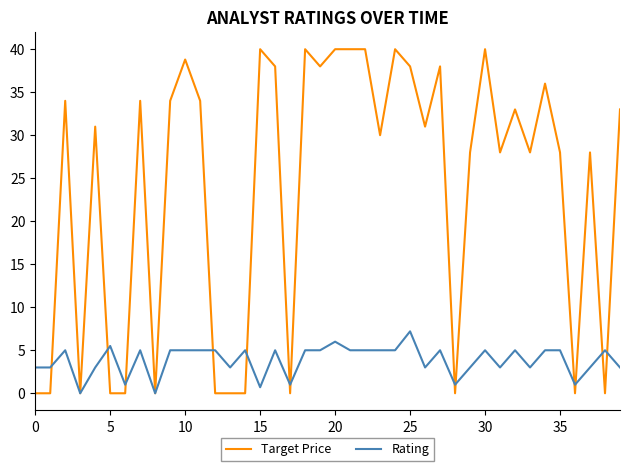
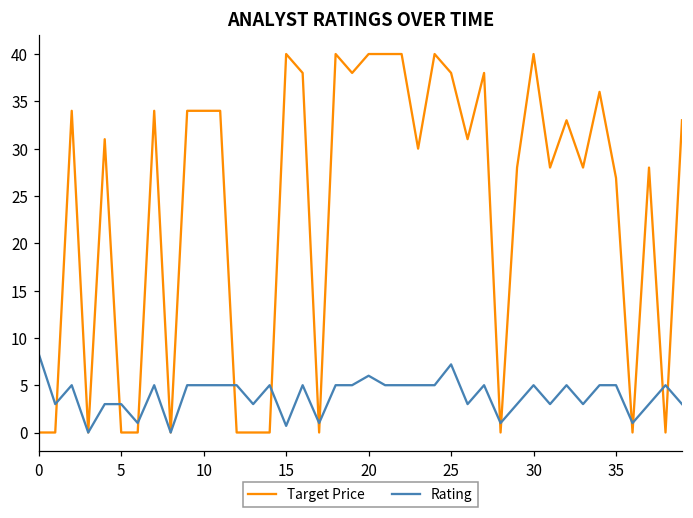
  {
    "Target Price": {
      "0": 0,
      "5": 0,
-     "10": 39,
+     "10": 34,
      "15": 40,
      "20": 40,
      "25": 38,
      "30": 40,
-     "35": 28
+     "35": 27
    },
    "Rating": {
-     "0": 3,
-     "5": 6,
+     "0": 8,
+     "5": 3,
      "10": 5,
      "15": 1,
      "20": 6,
      "25": 7,
      "30": 5,
      "35": 5
    }
  }
